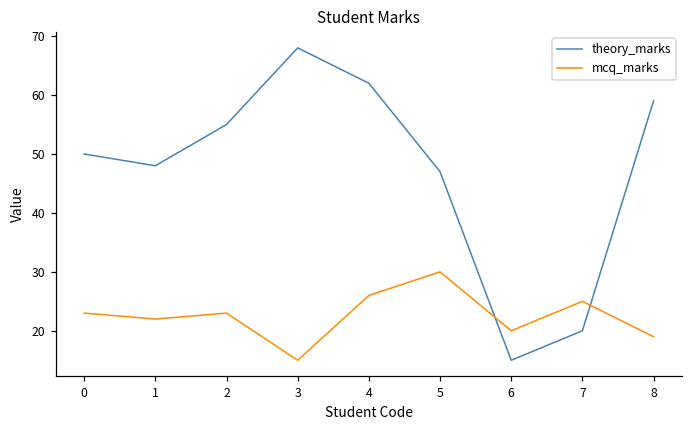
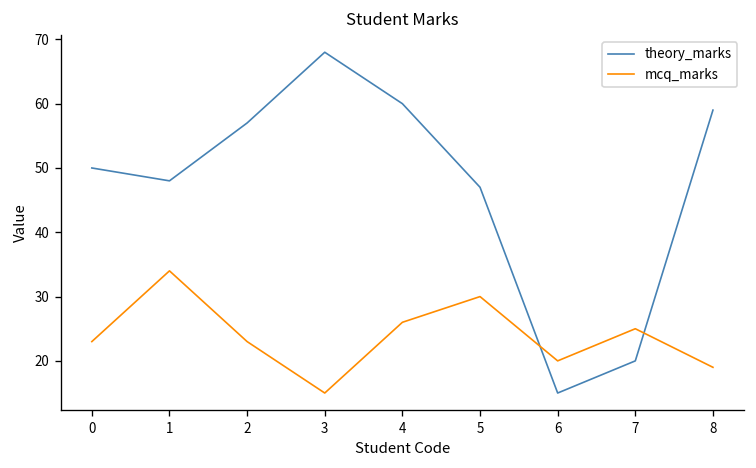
  {
    "theory_marks": {
      "0": 50,
      "1": 48,
-     "2": 55,
+     "2": 57,
      "3": 68,
-     "4": 62,
+     "4": 60,
      "5": 47,
      "6": 15,
      "7": 20,
      "8": 59
    },
    "mcq_marks": {
      "0": 23,
-     "1": 22,
+     "1": 34,
      "2": 23,
      "3": 15,
      "4": 26,
      "5": 30,
      "6": 20,
      "7": 25,
      "8": 19
    }
  }
